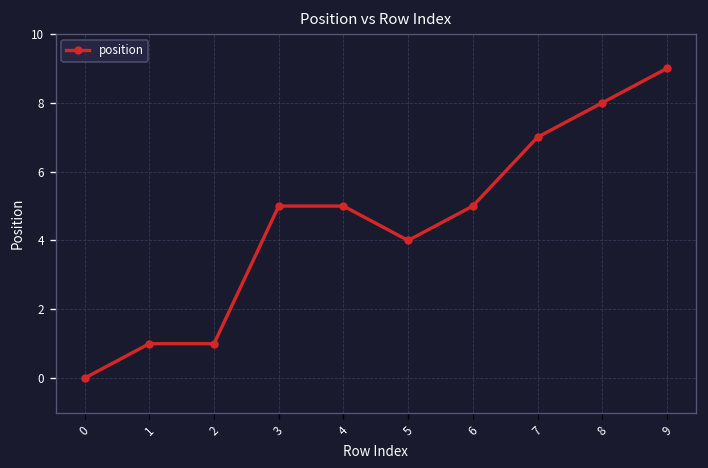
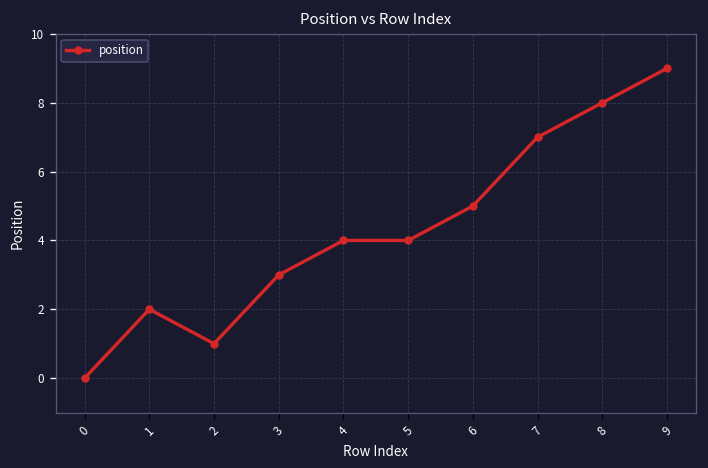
  {
    "0": 0,
-   "1": 1,
+   "1": 2,
    "2": 1,
-   "3": 5,
-   "4": 5,
+   "3": 3,
+   "4": 4,
    "5": 4,
    "6": 5,
    "7": 7,
    "8": 8,
    "9": 9
  }
